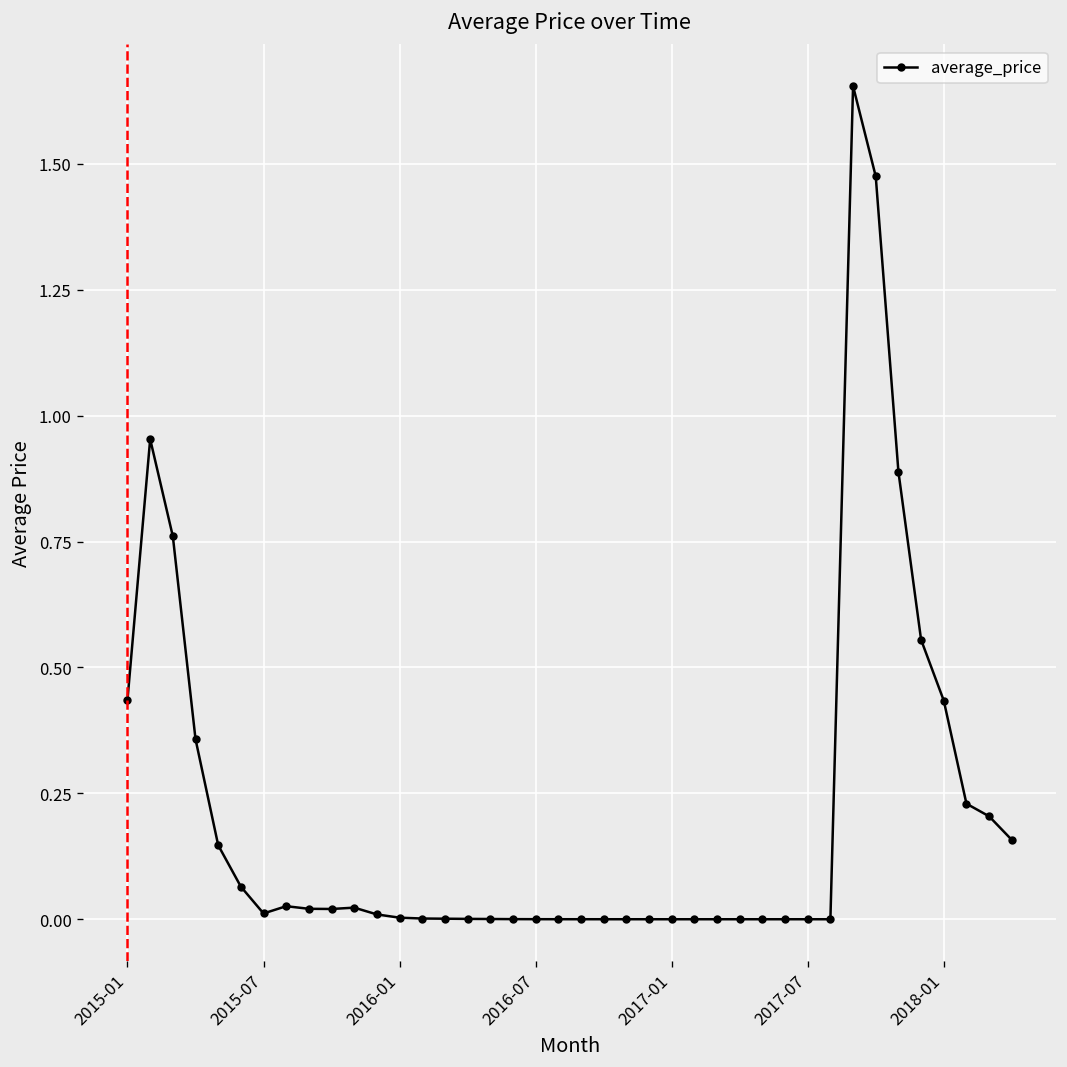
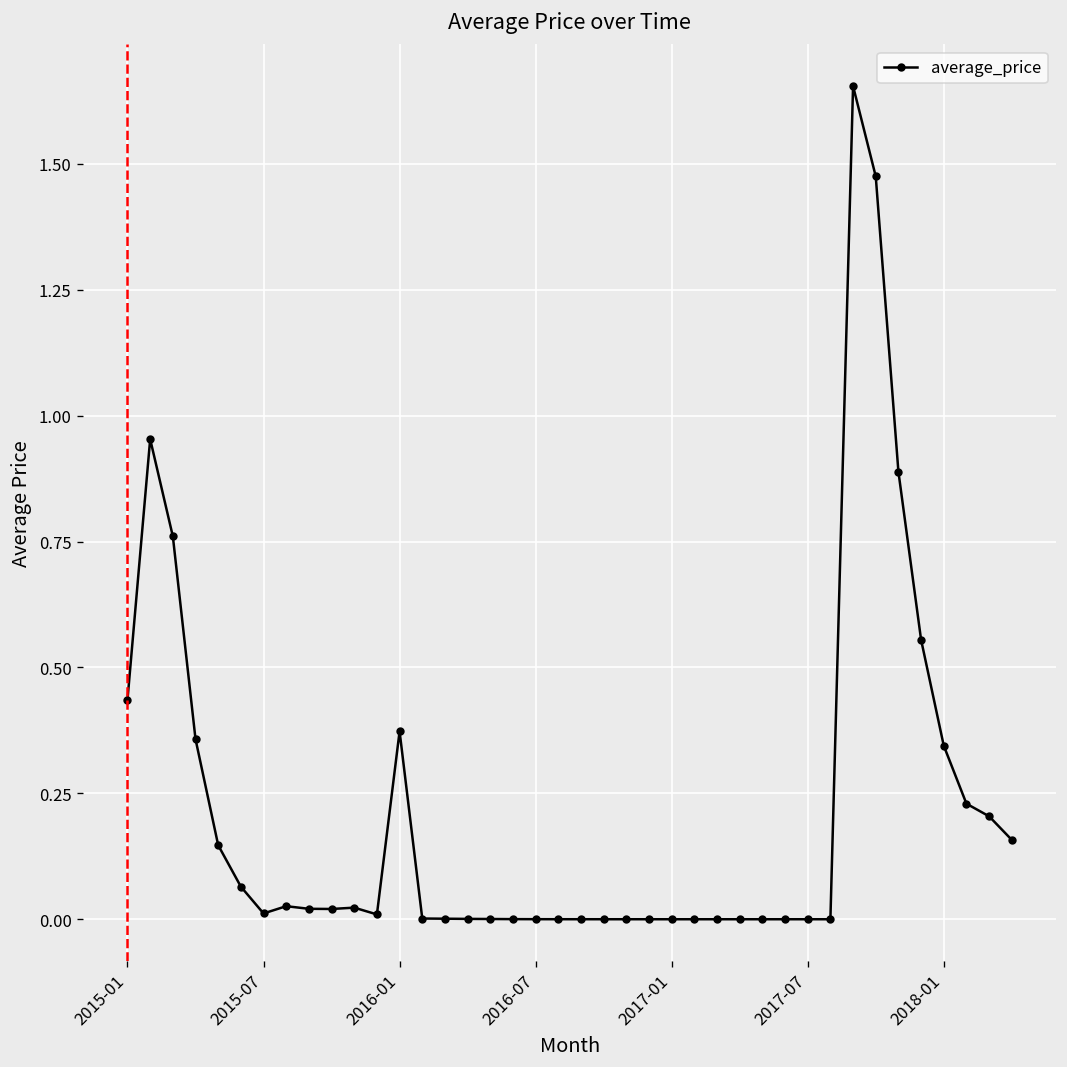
  {
    "2015-01": 0.44,
    "2015-07": 0.01,
-   "2016-01": 0.00,
+   "2016-01": 0.37,
    "2016-07": 0.00,
    "2017-01": 0.00,
    "2017-07": 0.00,
-   "2018-01": 0.43
+   "2018-01": 0.34
  }
